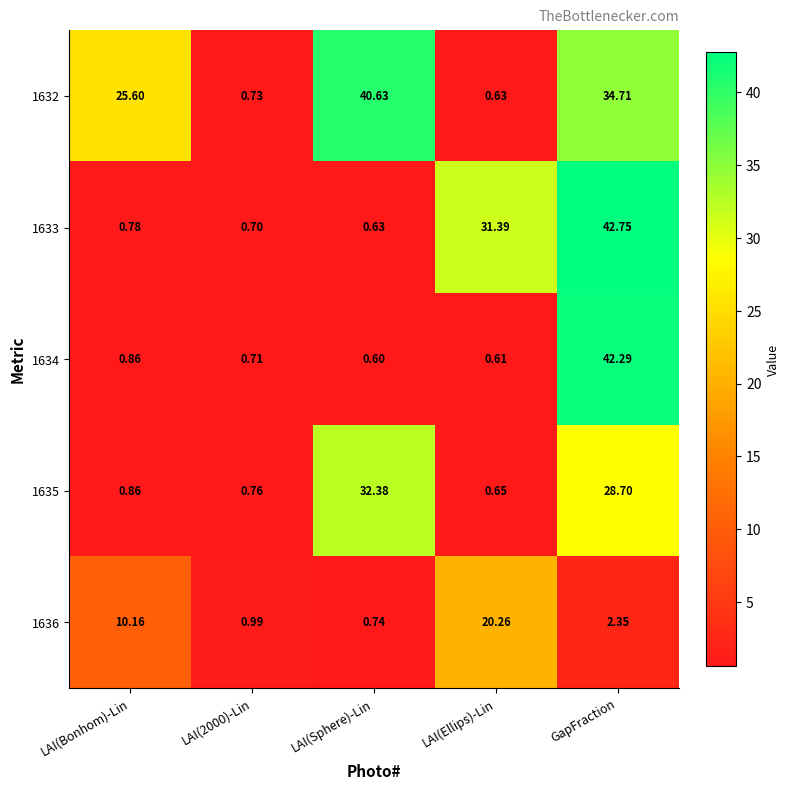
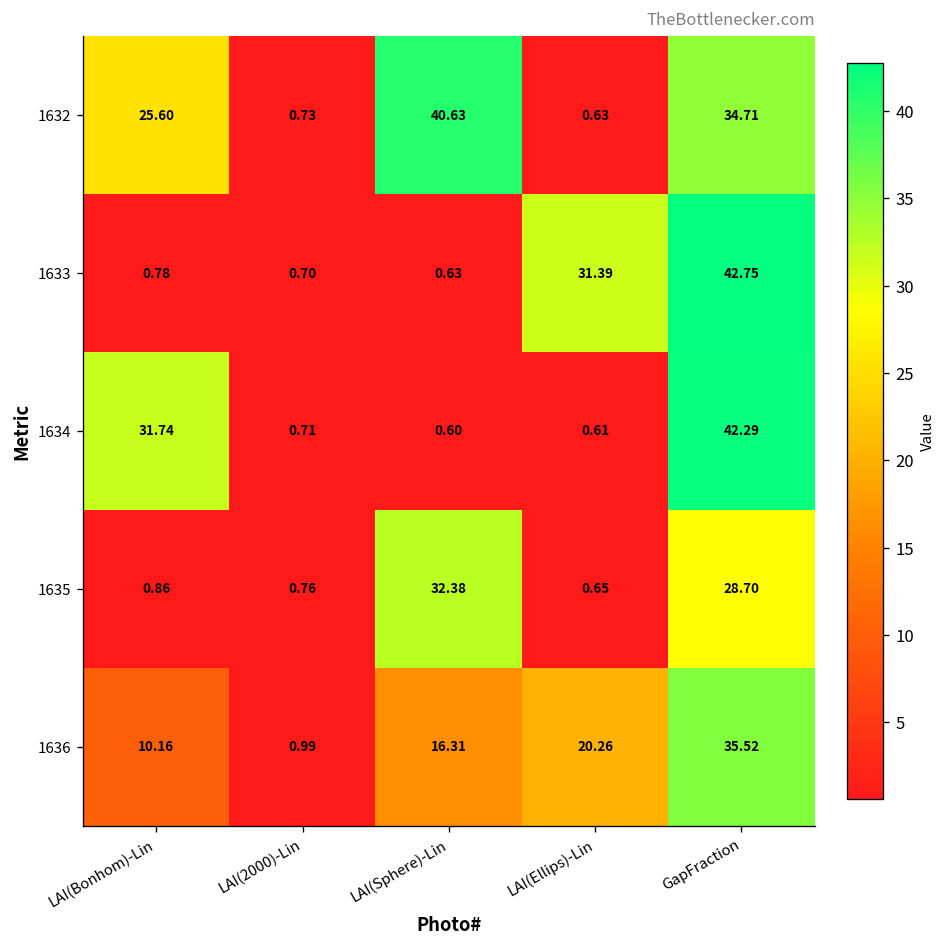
  {
    "1632": {
      "LAI(Bonhom)-Lin": 25.60,
      "LAI(2000)-Lin": 0.73,
      "LAI(Sphere)-Lin": 40.63,
      "LAI(Ellips)-Lin": 0.63,
      "GapFraction": 34.71
    },
    "1633": {
      "LAI(Bonhom)-Lin": 0.78,
      "LAI(2000)-Lin": 0.70,
      "LAI(Sphere)-Lin": 0.63,
      "LAI(Ellips)-Lin": 31.39,
      "GapFraction": 42.75
    },
    "1634": {
-     "LAI(Bonhom)-Lin": 0.86,
+     "LAI(Bonhom)-Lin": 31.74,
      "LAI(2000)-Lin": 0.71,
      "LAI(Sphere)-Lin": 0.60,
      "LAI(Ellips)-Lin": 0.61,
      "GapFraction": 42.29
    },
    "1635": {
      "LAI(Bonhom)-Lin": 0.86,
      "LAI(2000)-Lin": 0.76,
      "LAI(Sphere)-Lin": 32.38,
      "LAI(Ellips)-Lin": 0.65,
      "GapFraction": 28.70
    },
    "1636": {
      "LAI(Bonhom)-Lin": 10.16,
      "LAI(2000)-Lin": 0.99,
-     "LAI(Sphere)-Lin": 0.74,
+     "LAI(Sphere)-Lin": 16.31,
      "LAI(Ellips)-Lin": 20.26,
-     "GapFraction": 2.35
+     "GapFraction": 35.52
    }
  }
